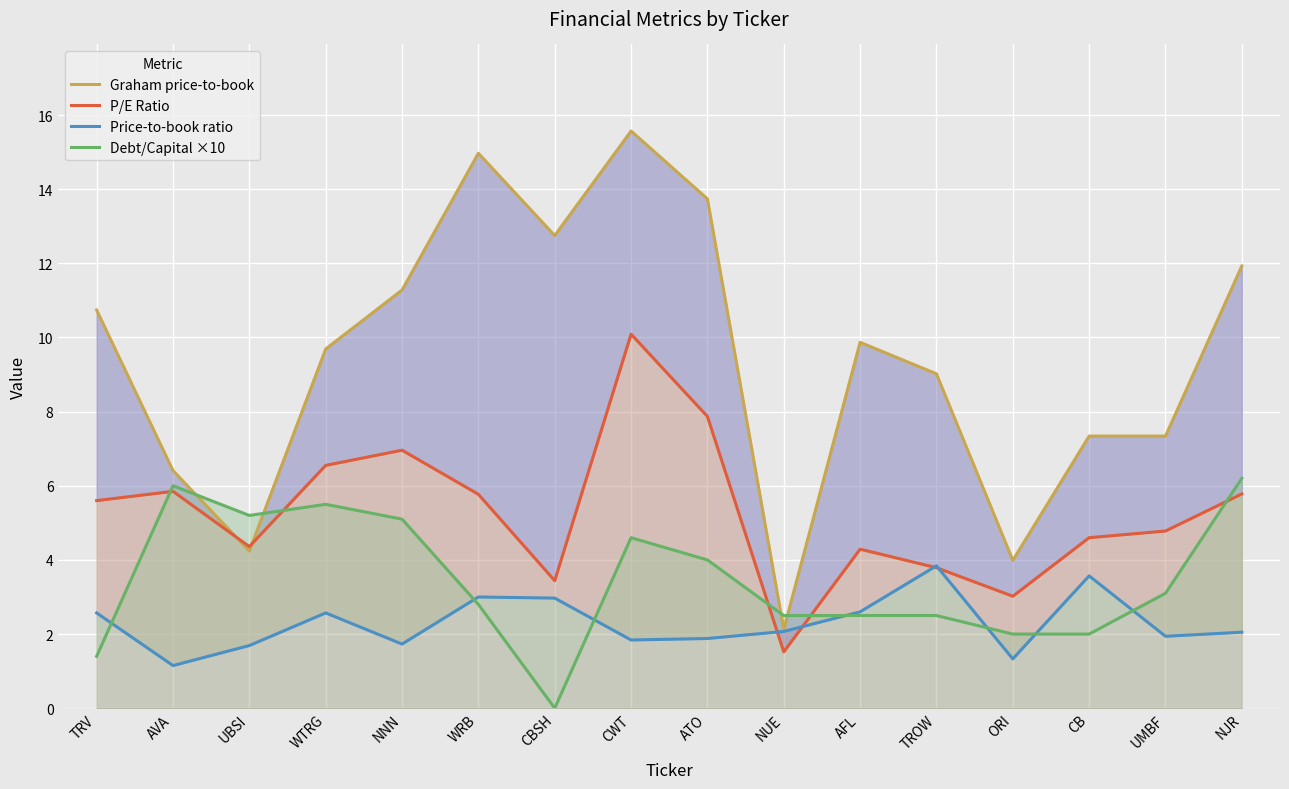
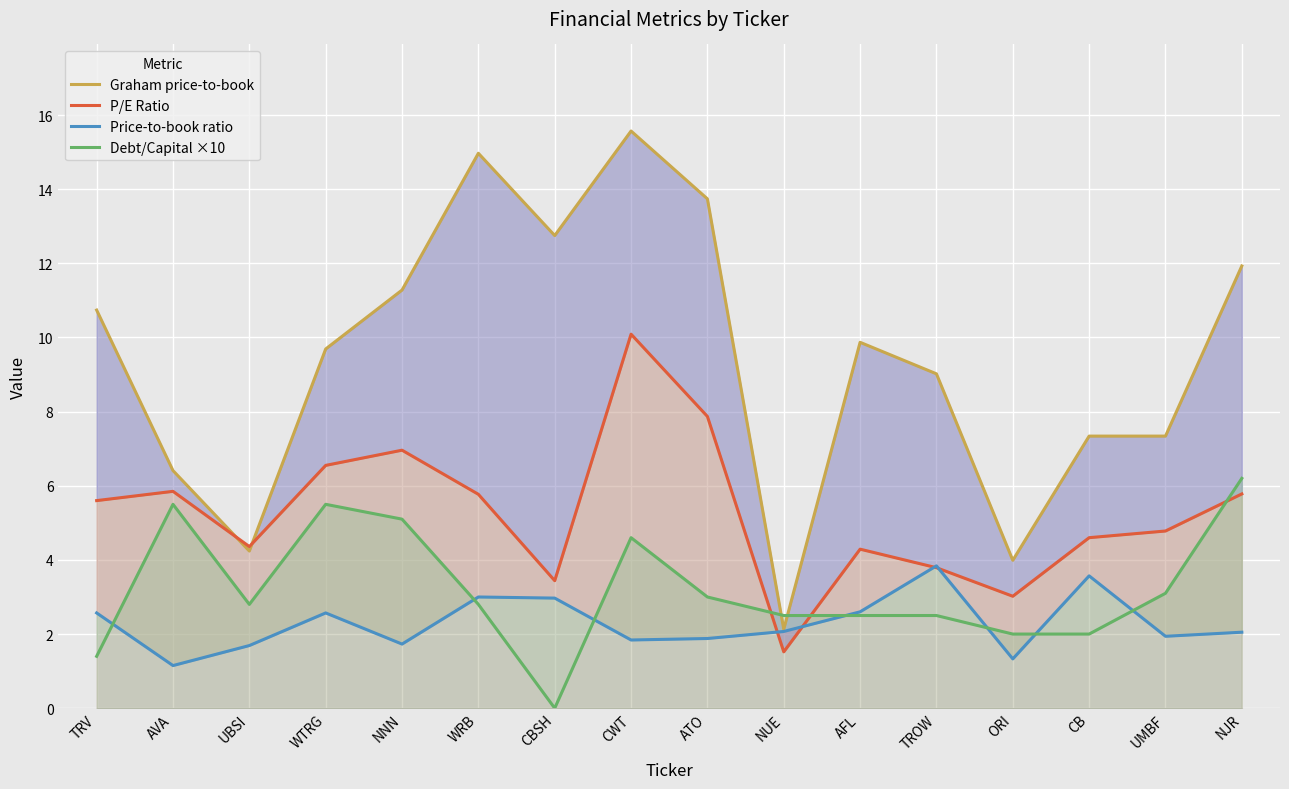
  {
    "Graham price-to-book": {
      "UBSI": 4.2
    },
    "P/E Ratio": {
      "NUE": 1.5
    },
    "Debt/Capital ×10": {
      "TRV": 1.4,
-     "AVA": 6.0,
-     "UBSI": 5.2,
+     "AVA": 5.5,
+     "UBSI": 2.8,
      "WRB": 2.8,
      "CBSH": 0.0,
-     "ATO": 4.0,
+     "ATO": 3.0,
      "AFL": 2.5,
      "TROW": 2.5,
      "CB": 2.0
    }
  }
